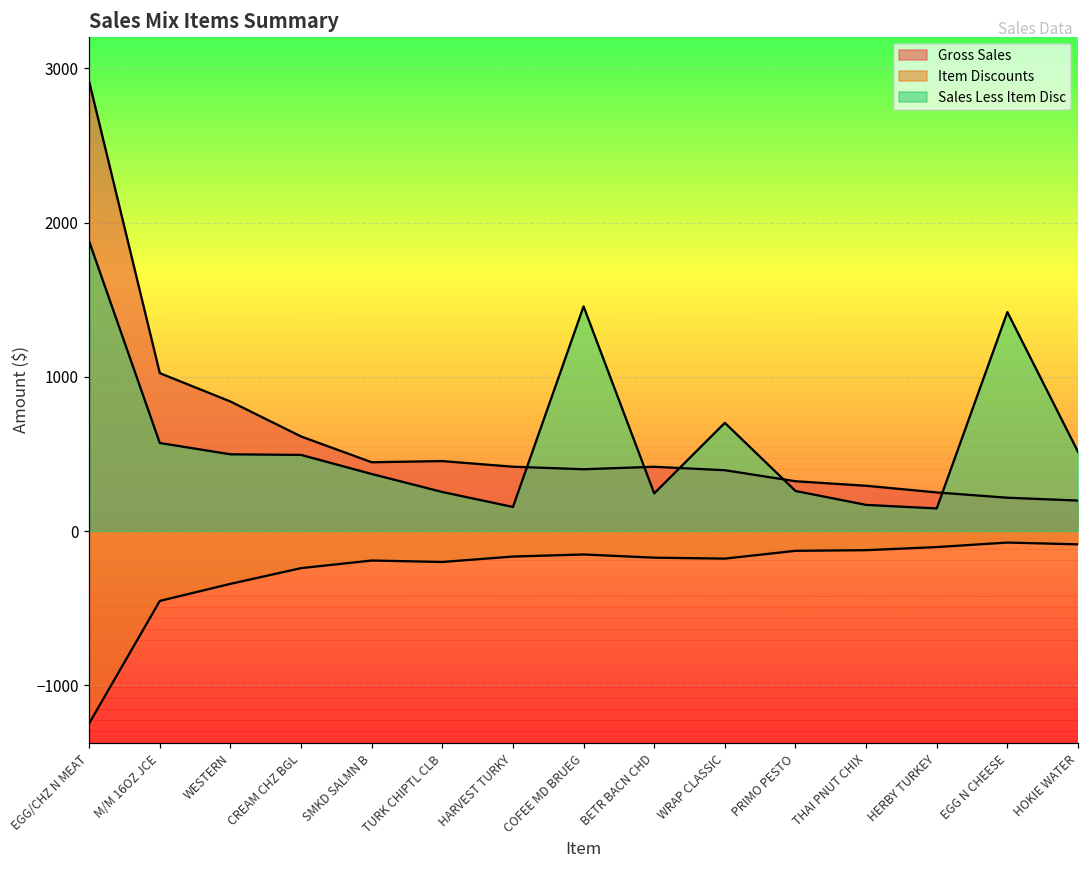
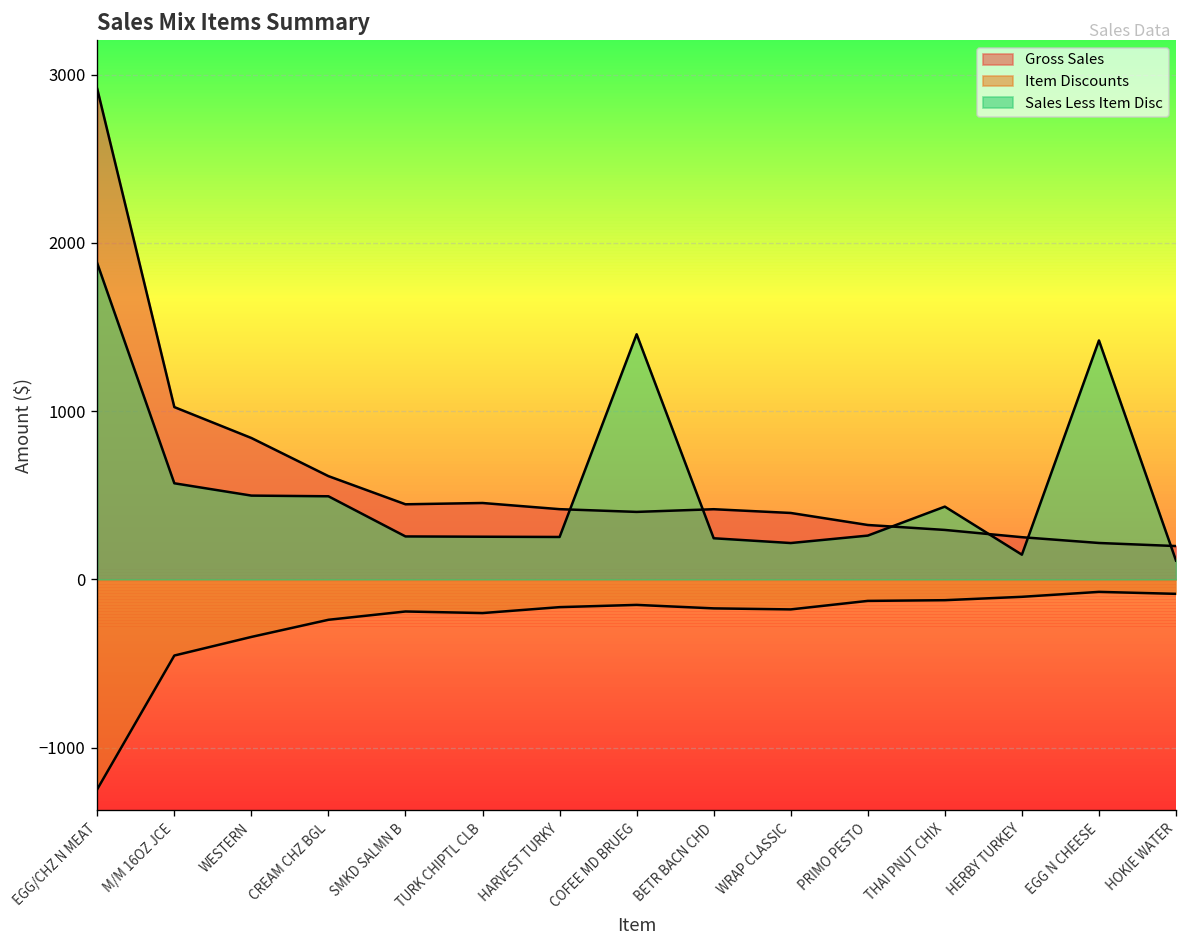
  {
    "Sales Less Item Disc": {
      "EGG/CHZ N MEAT": 1880,
      "M/M 16OZ JCE": 570,
      "WESTERN": 500,
      "CREAM CHZ BGL": 490,
-     "SMKD SALMN B": 370,
+     "SMKD SALMN B": 250,
      "TURK CHIPTL CLB": 250,
-     "HARVEST TURKY": 160,
+     "HARVEST TURKY": 250,
      "COFEE MD BRUEG": 1460,
      "BETR BACN CHD": 240,
-     "WRAP CLASSIC": 700,
+     "WRAP CLASSIC": 220,
      "PRIMO PESTO": 260,
-     "THAI PNUT CHIX": 170,
+     "THAI PNUT CHIX": 430,
      "HERBY TURKEY": 150,
      "EGG N CHEESE": 1420,
-     "HOKIE WATER": 510
+     "HOKIE WATER": 110
    }
  }
